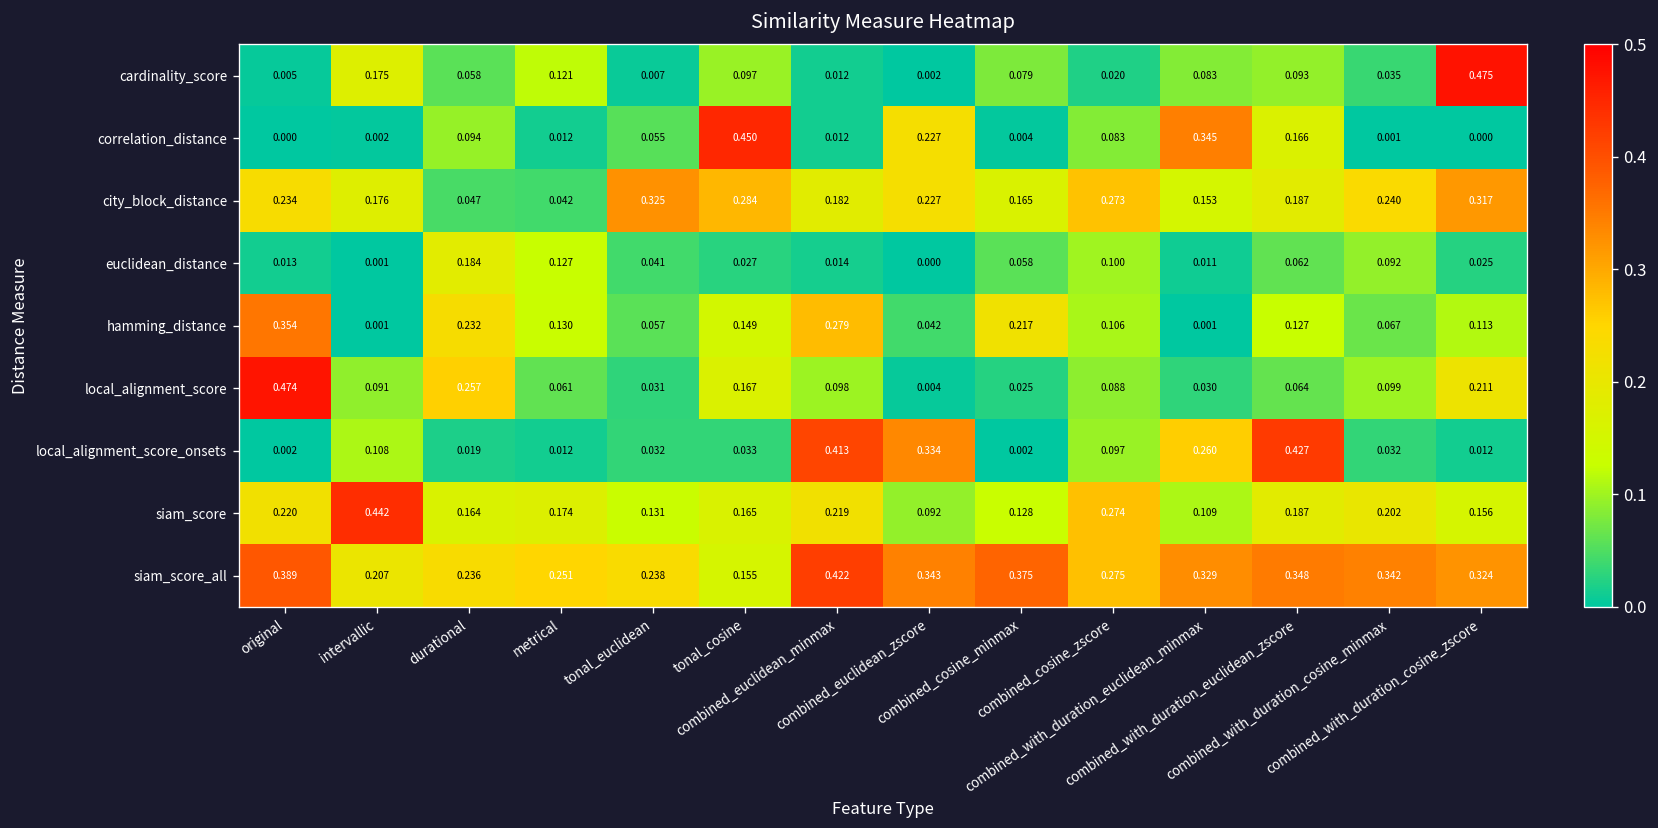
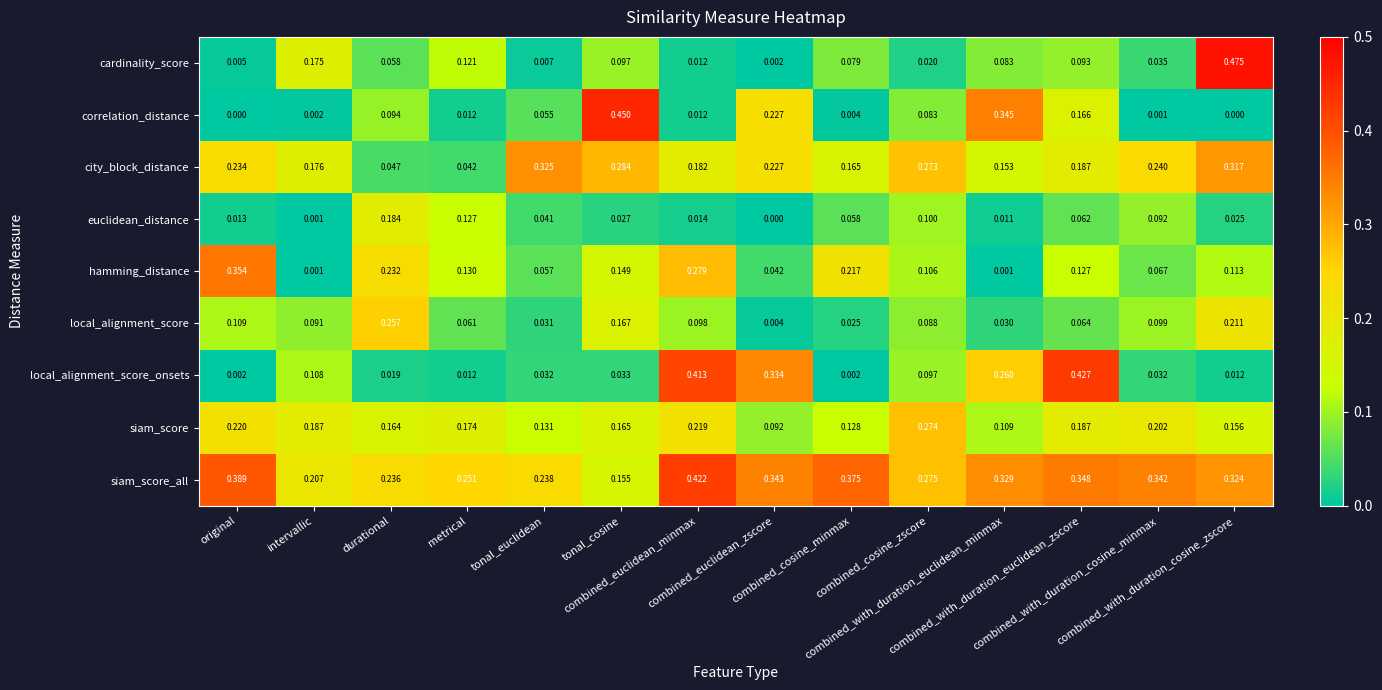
  {
    "cardinality_score": {
      "original": 0.005,
      "intervallic": 0.175,
      "durational": 0.058,
      "metrical": 0.121,
      "tonal_euclidean": 0.007,
      "tonal_cosine": 0.097,
      "combined_euclidean_minmax": 0.012,
      "combined_euclidean_zscore": 0.002,
      "combined_cosine_minmax": 0.079,
      "combined_cosine_zscore": 0.020,
      "combined_with_duration_euclidean_minmax": 0.083,
      "combined_with_duration_euclidean_zscore": 0.093,
      "combined_with_duration_cosine_minmax": 0.035,
      "combined_with_duration_cosine_zscore": 0.475
    },
    "correlation_distance": {
      "original": 0.000,
      "intervallic": 0.002,
      "durational": 0.094,
      "metrical": 0.012,
      "tonal_euclidean": 0.055,
      "tonal_cosine": 0.450,
      "combined_euclidean_minmax": 0.012,
      "combined_euclidean_zscore": 0.227,
      "combined_cosine_minmax": 0.004,
      "combined_cosine_zscore": 0.083,
      "combined_with_duration_euclidean_minmax": 0.345,
      "combined_with_duration_euclidean_zscore": 0.166,
      "combined_with_duration_cosine_minmax": 0.001,
      "combined_with_duration_cosine_zscore": 0.000
    },
    "city_block_distance": {
      "original": 0.234,
      "intervallic": 0.176,
      "durational": 0.047,
      "metrical": 0.042,
      "tonal_euclidean": 0.325,
      "tonal_cosine": 0.284,
      "combined_euclidean_minmax": 0.182,
      "combined_euclidean_zscore": 0.227,
      "combined_cosine_minmax": 0.165,
      "combined_cosine_zscore": 0.273,
      "combined_with_duration_euclidean_minmax": 0.153,
      "combined_with_duration_euclidean_zscore": 0.187,
      "combined_with_duration_cosine_minmax": 0.240,
      "combined_with_duration_cosine_zscore": 0.317
    },
    "euclidean_distance": {
      "original": 0.013,
      "intervallic": 0.001,
      "durational": 0.184,
      "metrical": 0.127,
      "tonal_euclidean": 0.041,
      "tonal_cosine": 0.027,
      "combined_euclidean_minmax": 0.014,
      "combined_euclidean_zscore": 0.000,
      "combined_cosine_minmax": 0.058,
      "combined_cosine_zscore": 0.100,
      "combined_with_duration_euclidean_minmax": 0.011,
      "combined_with_duration_euclidean_zscore": 0.062,
      "combined_with_duration_cosine_minmax": 0.092,
      "combined_with_duration_cosine_zscore": 0.025
    },
    "hamming_distance": {
      "original": 0.354,
      "intervallic": 0.001,
      "durational": 0.232,
      "metrical": 0.130,
      "tonal_euclidean": 0.057,
      "tonal_cosine": 0.149,
      "combined_euclidean_minmax": 0.279,
      "combined_euclidean_zscore": 0.042,
      "combined_cosine_minmax": 0.217,
      "combined_cosine_zscore": 0.106,
      "combined_with_duration_euclidean_minmax": 0.001,
      "combined_with_duration_euclidean_zscore": 0.127,
      "combined_with_duration_cosine_minmax": 0.067,
      "combined_with_duration_cosine_zscore": 0.113
    },
    "local_alignment_score": {
-     "original": 0.474,
+     "original": 0.109,
      "intervallic": 0.091,
      "durational": 0.257,
      "metrical": 0.061,
      "tonal_euclidean": 0.031,
      "tonal_cosine": 0.167,
      "combined_euclidean_minmax": 0.098,
      "combined_euclidean_zscore": 0.004,
      "combined_cosine_minmax": 0.025,
      "combined_cosine_zscore": 0.088,
      "combined_with_duration_euclidean_minmax": 0.030,
      "combined_with_duration_euclidean_zscore": 0.064,
      "combined_with_duration_cosine_minmax": 0.099,
      "combined_with_duration_cosine_zscore": 0.211
    },
    "local_alignment_score_onsets": {
      "original": 0.002,
      "intervallic": 0.108,
      "durational": 0.019,
      "metrical": 0.012,
      "tonal_euclidean": 0.032,
      "tonal_cosine": 0.033,
      "combined_euclidean_minmax": 0.413,
      "combined_euclidean_zscore": 0.334,
      "combined_cosine_minmax": 0.002,
      "combined_cosine_zscore": 0.097,
      "combined_with_duration_euclidean_minmax": 0.260,
      "combined_with_duration_euclidean_zscore": 0.427,
      "combined_with_duration_cosine_minmax": 0.032,
      "combined_with_duration_cosine_zscore": 0.012
    },
    "siam_score": {
      "original": 0.220,
-     "intervallic": 0.442,
+     "intervallic": 0.187,
      "durational": 0.164,
      "metrical": 0.174,
      "tonal_euclidean": 0.131,
      "tonal_cosine": 0.165,
      "combined_euclidean_minmax": 0.219,
      "combined_euclidean_zscore": 0.092,
      "combined_cosine_minmax": 0.128,
      "combined_cosine_zscore": 0.274,
      "combined_with_duration_euclidean_minmax": 0.109,
      "combined_with_duration_euclidean_zscore": 0.187,
      "combined_with_duration_cosine_minmax": 0.202,
      "combined_with_duration_cosine_zscore": 0.156
    },
    "siam_score_all": {
      "original": 0.389,
      "intervallic": 0.207,
      "durational": 0.236,
      "metrical": 0.251,
      "tonal_euclidean": 0.238,
      "tonal_cosine": 0.155,
      "combined_euclidean_minmax": 0.422,
      "combined_euclidean_zscore": 0.343,
      "combined_cosine_minmax": 0.375,
      "combined_cosine_zscore": 0.275,
      "combined_with_duration_euclidean_minmax": 0.329,
      "combined_with_duration_euclidean_zscore": 0.348,
      "combined_with_duration_cosine_minmax": 0.342,
      "combined_with_duration_cosine_zscore": 0.324
    }
  }
